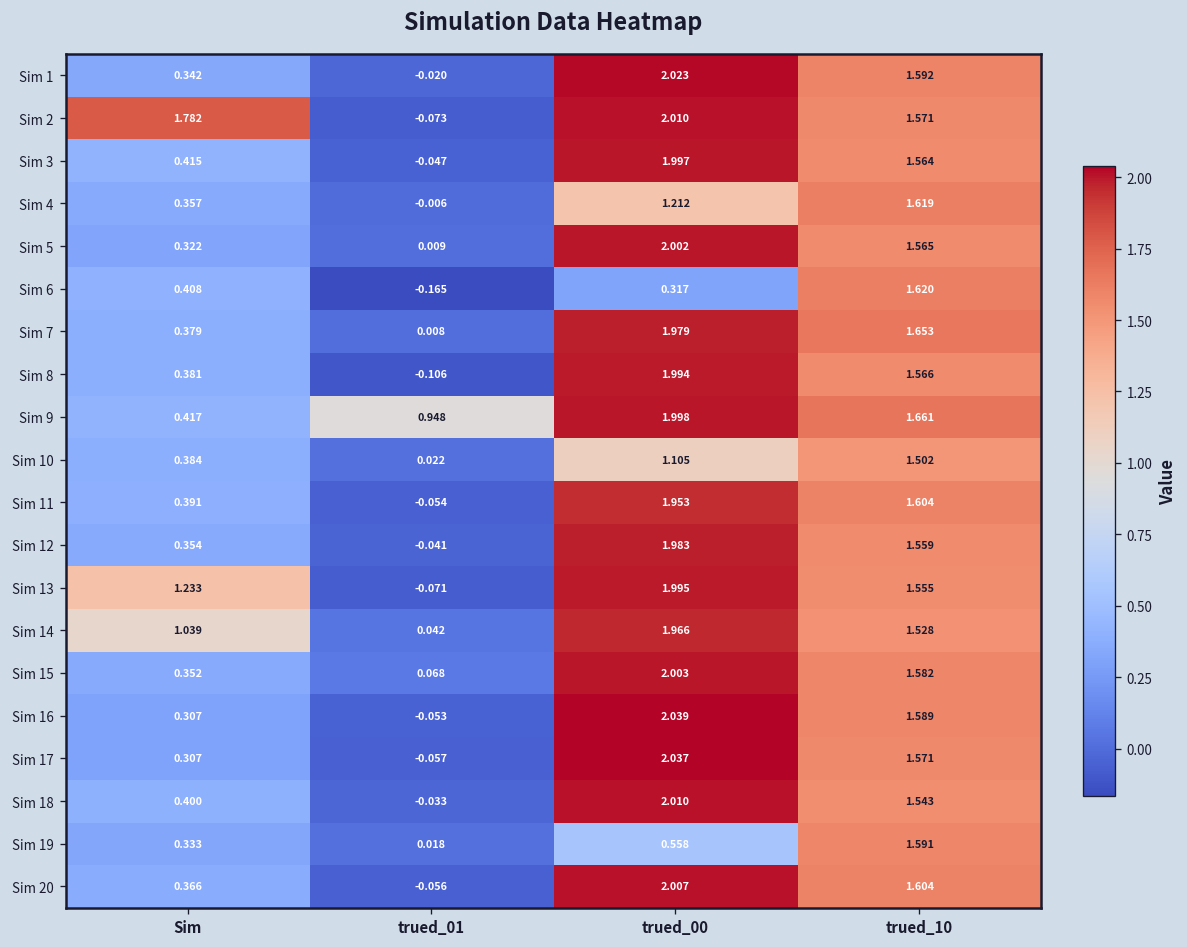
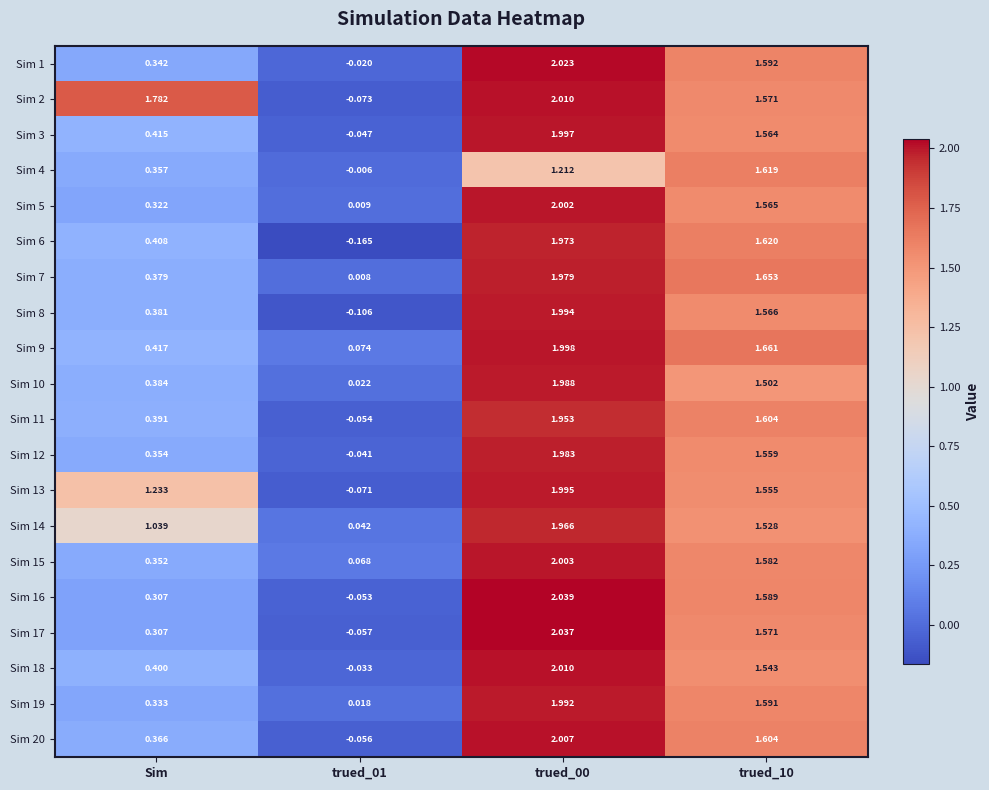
  {
    "Sim 1": {
      "Sim": 0.342,
      "trued_01": -0.020,
      "trued_00": 2.023,
      "trued_10": 1.592
    },
    "Sim 2": {
      "Sim": 1.782,
      "trued_01": -0.073,
      "trued_00": 2.010,
      "trued_10": 1.571
    },
    "Sim 3": {
      "Sim": 0.415,
      "trued_01": -0.047,
      "trued_00": 1.997,
      "trued_10": 1.564
    },
    "Sim 4": {
      "Sim": 0.357,
      "trued_01": -0.006,
      "trued_00": 1.212,
      "trued_10": 1.619
    },
    "Sim 5": {
      "Sim": 0.322,
      "trued_01": 0.009,
      "trued_00": 2.002,
      "trued_10": 1.565
    },
    "Sim 6": {
      "Sim": 0.408,
      "trued_01": -0.165,
-     "trued_00": 0.317,
+     "trued_00": 1.973,
      "trued_10": 1.620
    },
    "Sim 7": {
      "Sim": 0.379,
      "trued_01": 0.008,
      "trued_00": 1.979,
      "trued_10": 1.653
    },
    "Sim 8": {
      "Sim": 0.381,
      "trued_01": -0.106,
      "trued_00": 1.994,
      "trued_10": 1.566
    },
    "Sim 9": {
      "Sim": 0.417,
-     "trued_01": 0.948,
+     "trued_01": 0.074,
      "trued_00": 1.998,
      "trued_10": 1.661
    },
    "Sim 10": {
      "Sim": 0.384,
      "trued_01": 0.022,
-     "trued_00": 1.105,
+     "trued_00": 1.988,
      "trued_10": 1.502
    },
    "Sim 11": {
      "Sim": 0.391,
      "trued_01": -0.054,
      "trued_00": 1.953,
      "trued_10": 1.604
    },
    "Sim 12": {
      "Sim": 0.354,
      "trued_01": -0.041,
      "trued_00": 1.983,
      "trued_10": 1.559
    },
    "Sim 13": {
      "Sim": 1.233,
      "trued_01": -0.071,
      "trued_00": 1.995,
      "trued_10": 1.555
    },
    "Sim 14": {
      "Sim": 1.039,
      "trued_01": 0.042,
      "trued_00": 1.966,
      "trued_10": 1.528
    },
    "Sim 15": {
      "Sim": 0.352,
      "trued_01": 0.068,
      "trued_00": 2.003,
      "trued_10": 1.582
    },
    "Sim 16": {
      "Sim": 0.307,
      "trued_01": -0.053,
      "trued_00": 2.039,
      "trued_10": 1.589
    },
    "Sim 17": {
      "Sim": 0.307,
      "trued_01": -0.057,
      "trued_00": 2.037,
      "trued_10": 1.571
    },
    "Sim 18": {
      "Sim": 0.400,
      "trued_01": -0.033,
      "trued_00": 2.010,
      "trued_10": 1.543
    },
    "Sim 19": {
      "Sim": 0.333,
      "trued_01": 0.018,
-     "trued_00": 0.558,
+     "trued_00": 1.992,
      "trued_10": 1.591
    },
    "Sim 20": {
      "Sim": 0.366,
      "trued_01": -0.056,
      "trued_00": 2.007,
      "trued_10": 1.604
    }
  }
